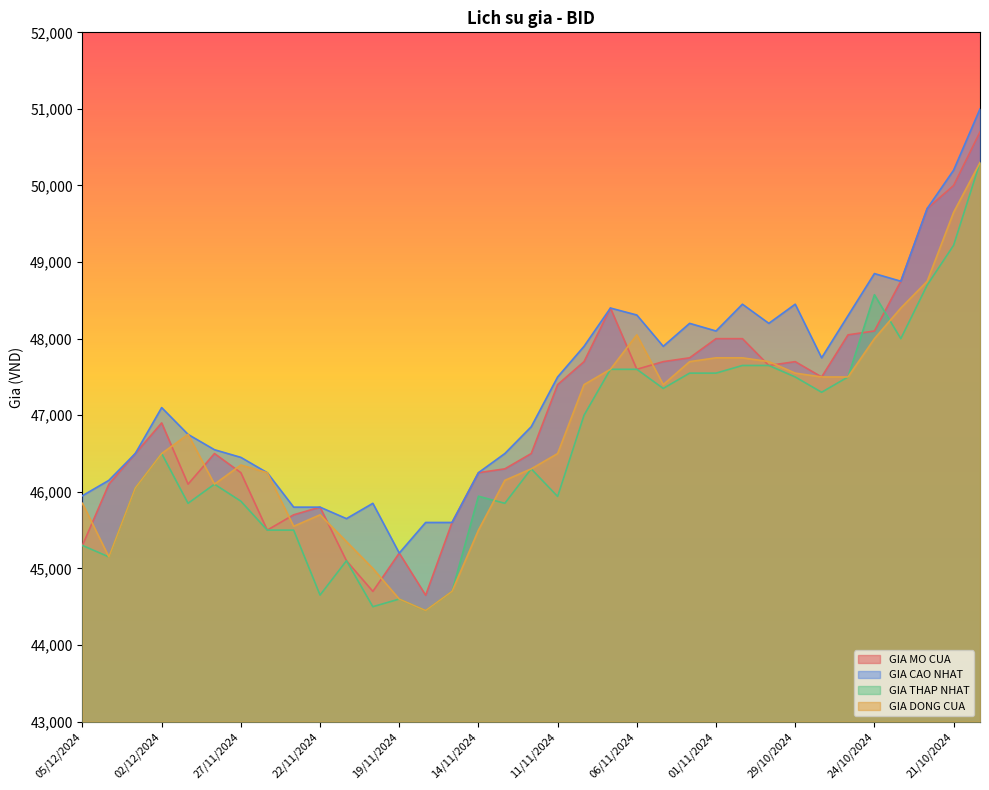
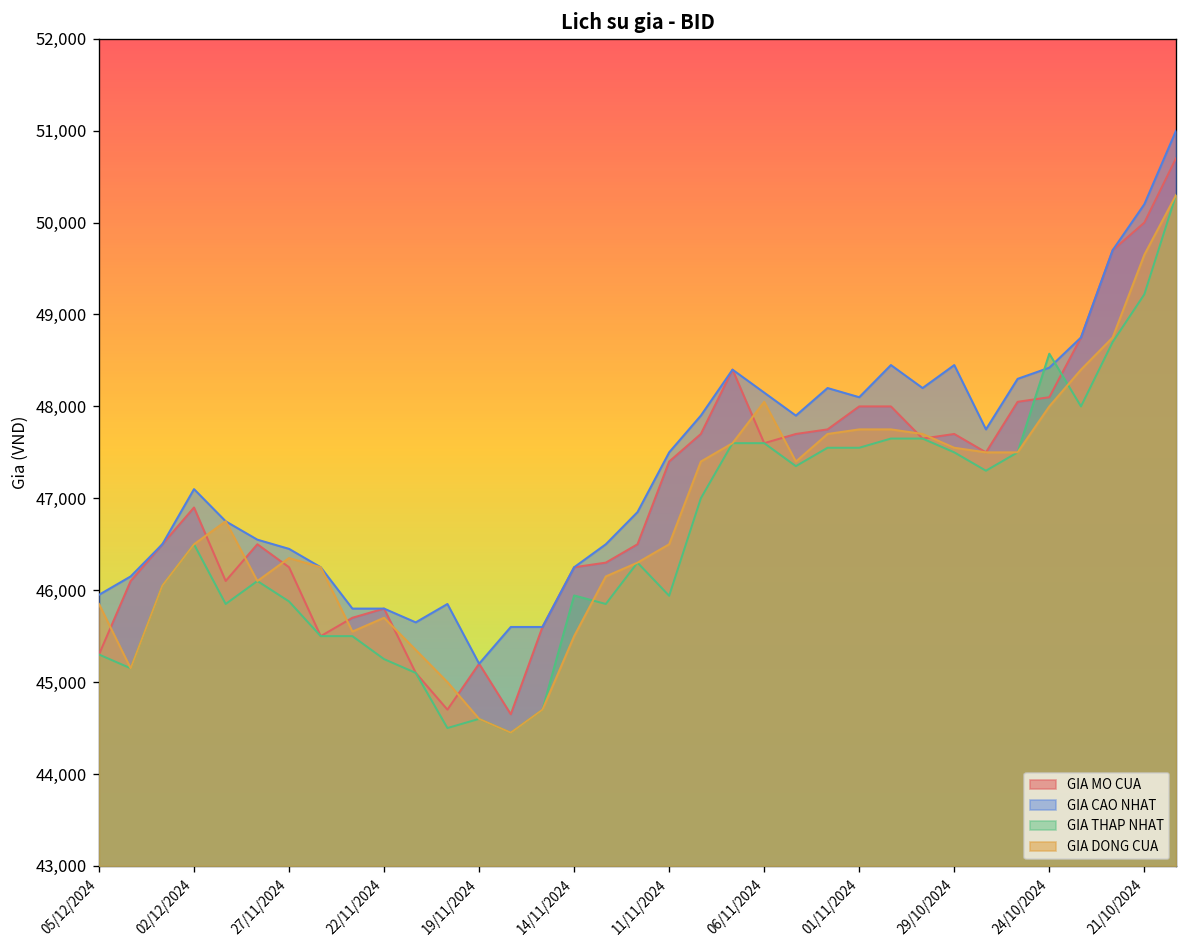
  {
    "GIA CAO NHAT": {
      "05/12/2024": "46,000",
      "02/12/2024": "47,100",
      "27/11/2024": "46,500",
      "11/11/2024": "47,500",
-     "06/11/2024": "48,300",
+     "06/11/2024": "48,200",
      "01/11/2024": "48,100",
      "29/10/2024": "48,500",
-     "24/10/2024": "48,900",
+     "24/10/2024": "48,400",
      "21/10/2024": "50,200"
    },
    "GIA THAP NHAT": {
      "27/11/2024": "45,900",
-     "22/11/2024": "44,700",
+     "22/11/2024": "45,300",
      "14/11/2024": "45,900",
      "11/11/2024": "45,900",
      "01/11/2024": "47,600",
      "29/10/2024": "47,500",
      "24/10/2024": "48,600",
      "21/10/2024": "49,200"
    }
  }
